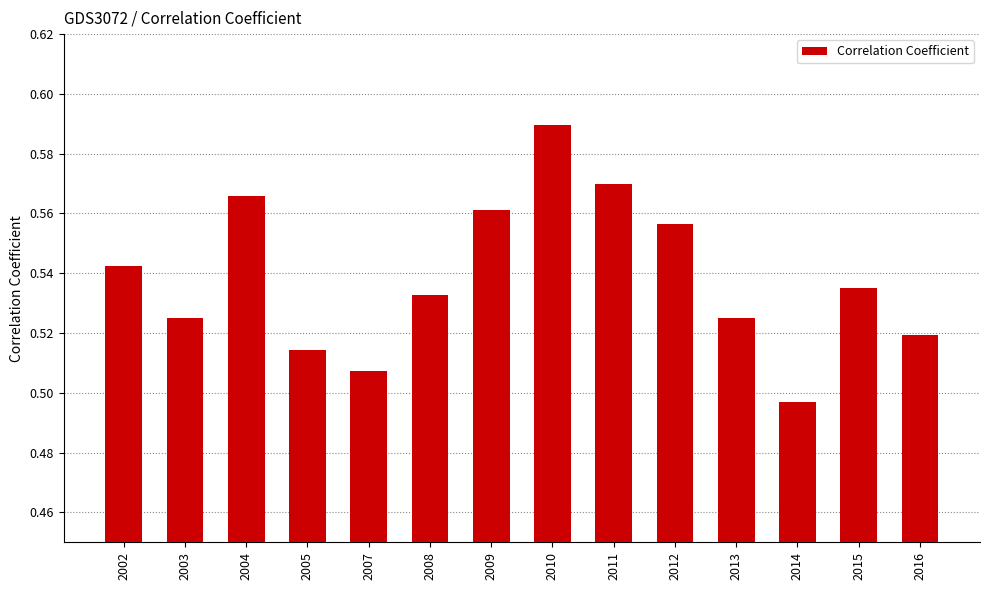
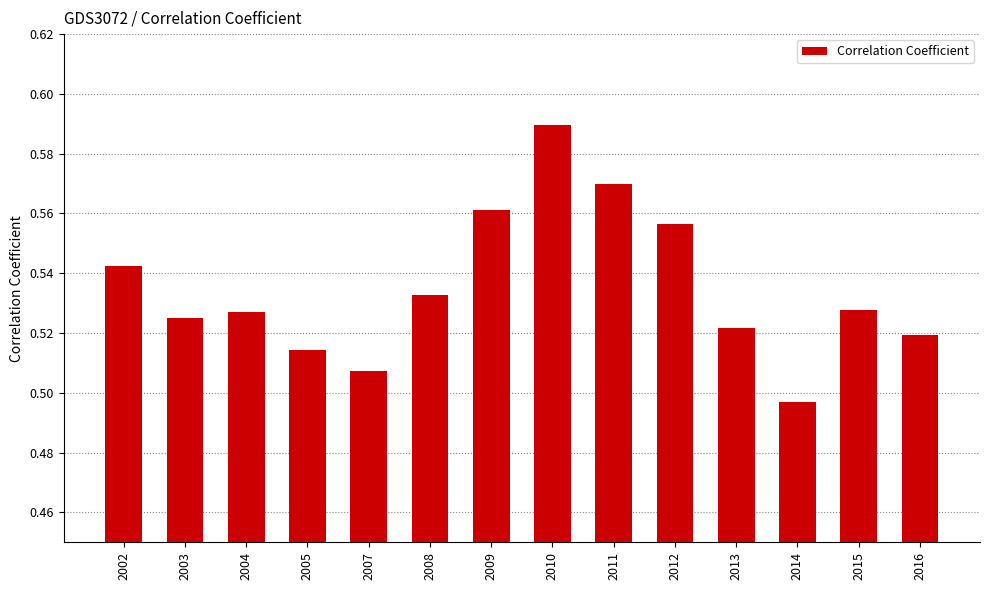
  {
    "2002": 0.543,
    "2003": 0.525,
-   "2004": 0.566,
+   "2004": 0.527,
    "2005": 0.514,
    "2007": 0.507,
    "2008": 0.533,
    "2009": 0.561,
    "2010": 0.590,
    "2011": 0.570,
    "2012": 0.556,
-   "2013": 0.525,
+   "2013": 0.522,
    "2014": 0.497,
-   "2015": 0.535,
+   "2015": 0.528,
    "2016": 0.519
  }
